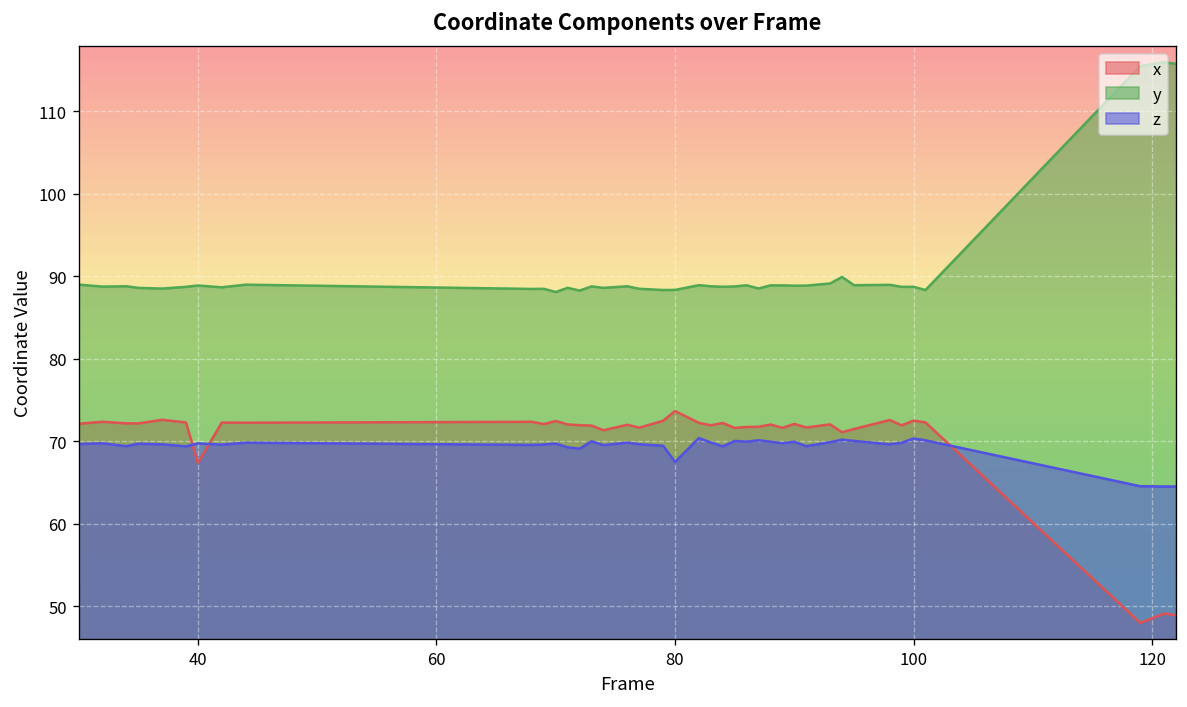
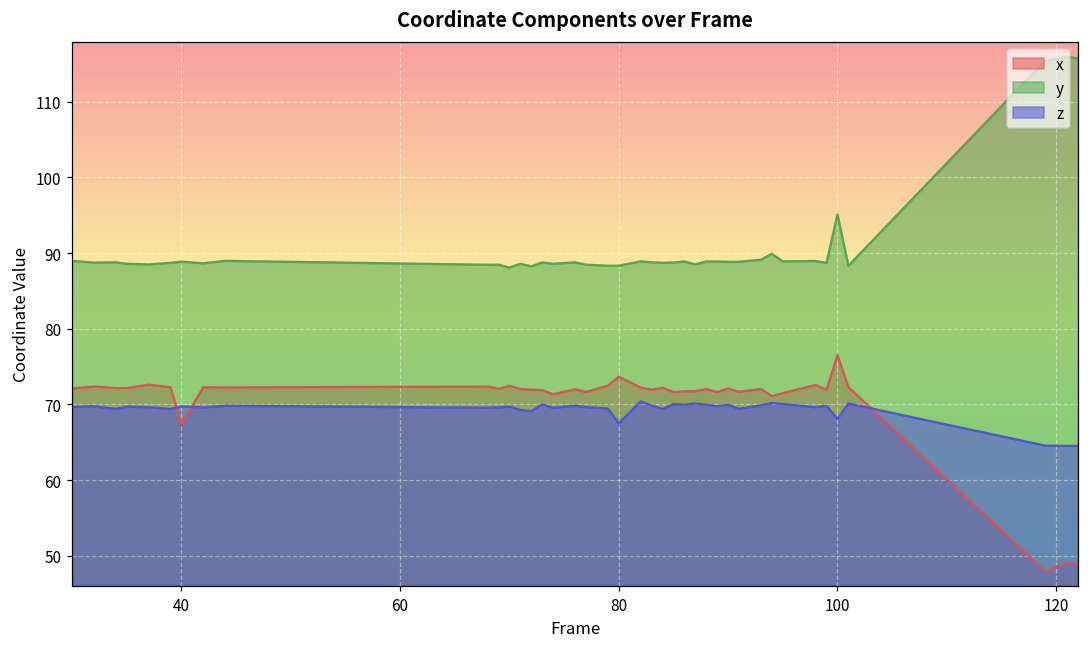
  {
    "x": {
      "40": 67,
      "80": 74,
-     "100": 72
+     "100": 76
    },
    "y": {
      "40": 89,
      "80": 88,
-     "100": 89
+     "100": 95
    },
    "z": {
      "40": 70,
      "80": 67,
-     "100": 70
+     "100": 68
    }
  }
